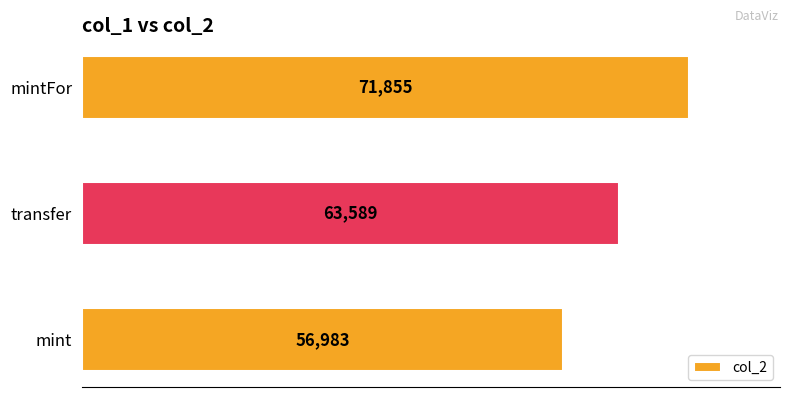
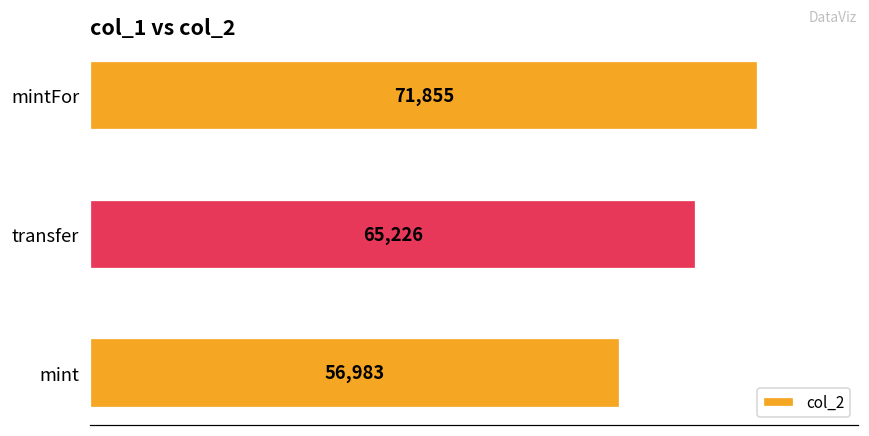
  {
    "mintFor": "71,855",
-   "transfer": "63,589",
+   "transfer": "65,226",
    "mint": "56,983"
  }
